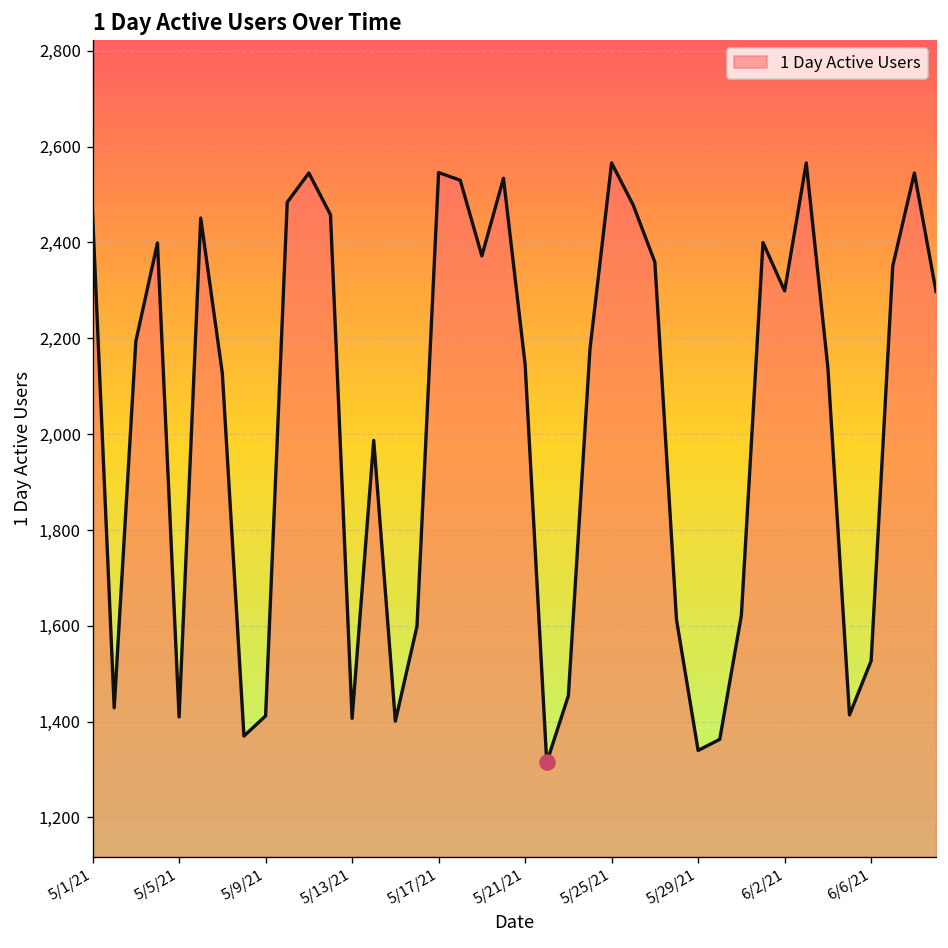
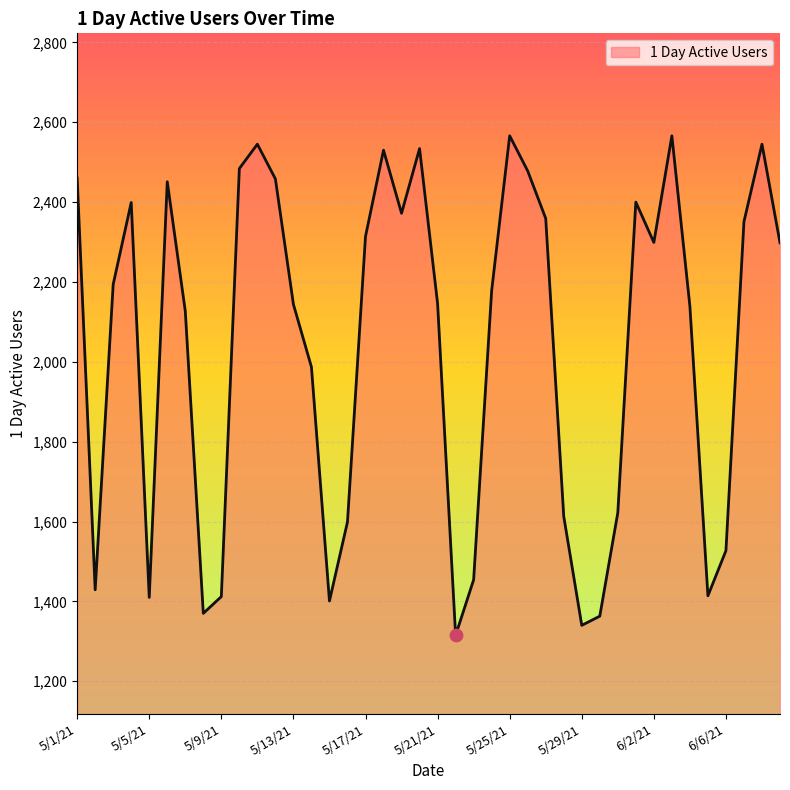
  {
    "1 Day Active Users": {
      "5/1/21": "2,460",
      "5/5/21": "1,410",
      "5/9/21": "1,410",
-     "5/13/21": "1,410",
-     "5/17/21": "2,550",
+     "5/13/21": "2,140",
+     "5/17/21": "2,310",
      "5/21/21": "2,150",
      "5/25/21": "2,570",
      "5/29/21": "1,340",
      "6/2/21": "2,300",
      "6/6/21": "1,530"
    }
  }
